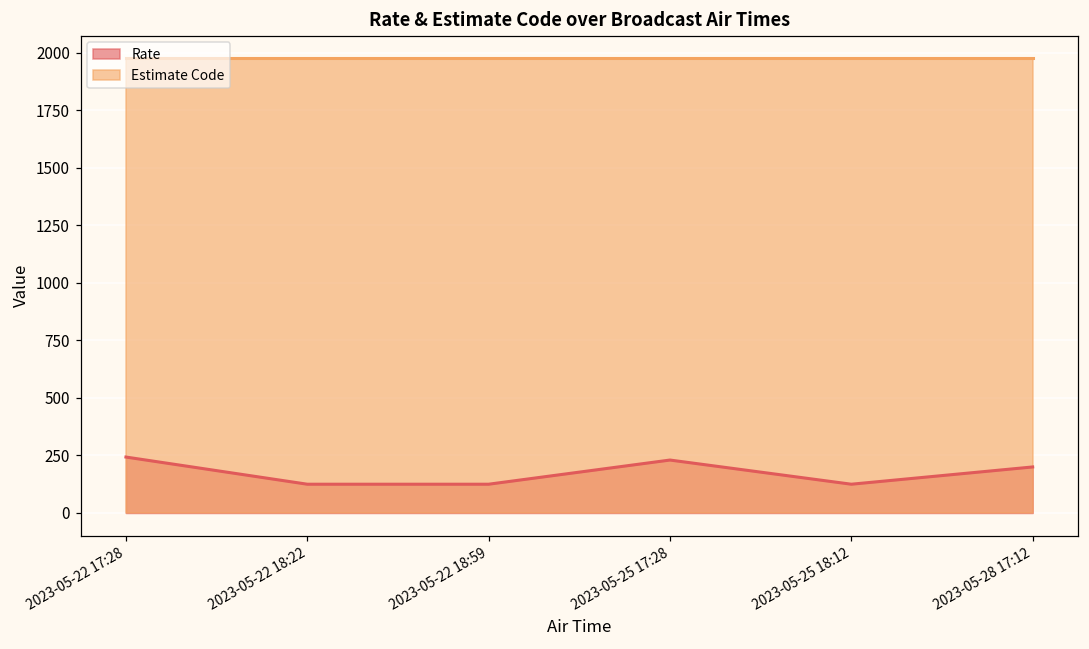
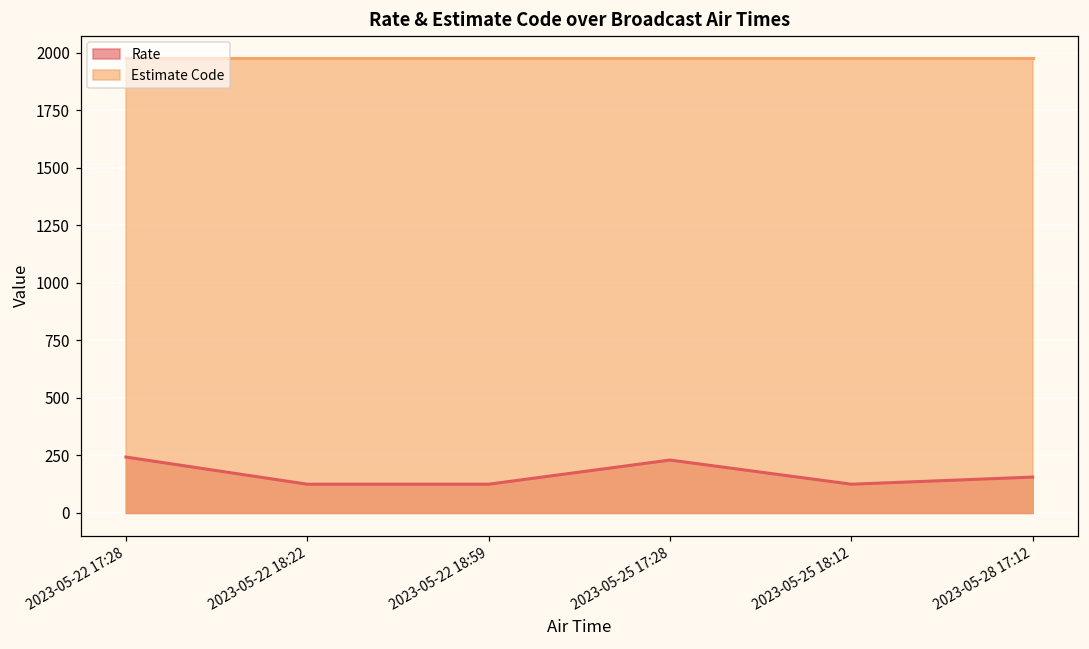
  {
    "Rate": {
      "2023-05-22 17:28": 240,
      "2023-05-22 18:22": 130,
      "2023-05-22 18:59": 130,
      "2023-05-25 17:28": 230,
      "2023-05-25 18:12": 130,
-     "2023-05-28 17:12": 200
+     "2023-05-28 17:12": 160
    },
    "Estimate Code": {
      "2023-05-22 18:22": 1980,
      "2023-05-22 18:59": 1980,
      "2023-05-25 17:28": 1980,
      "2023-05-25 18:12": 1980,
      "2023-05-28 17:12": 1980
    }
  }
